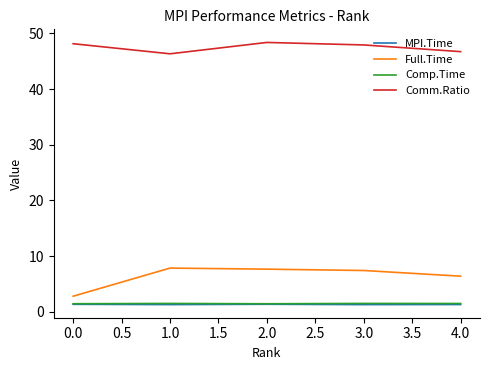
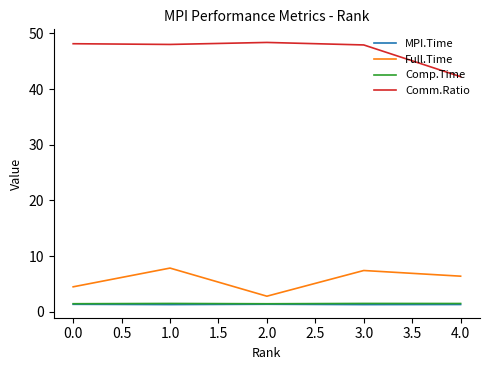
  {
    "Full.Time": {
-     "0.0": 3,
+     "0.0": 4,
      "1.0": 8,
-     "2.0": 8,
+     "2.0": 3,
      "3.0": 7,
      "4.0": 6
    },
    "Comm.Ratio": {
      "0.0": 48,
-     "1.0": 46,
+     "1.0": 48,
      "2.0": 48,
      "3.0": 48,
-     "4.0": 47
+     "4.0": 42
    }
  }
